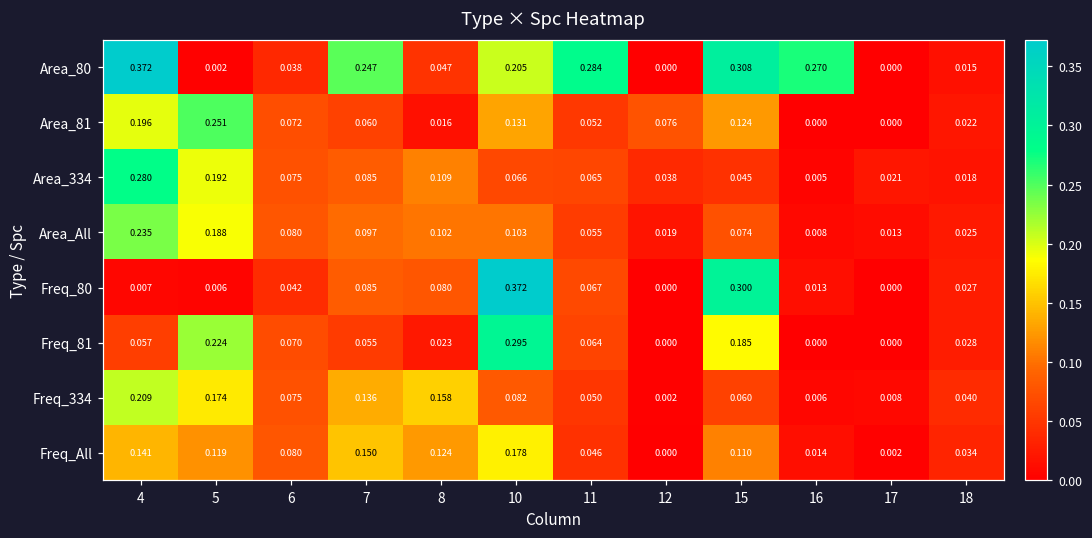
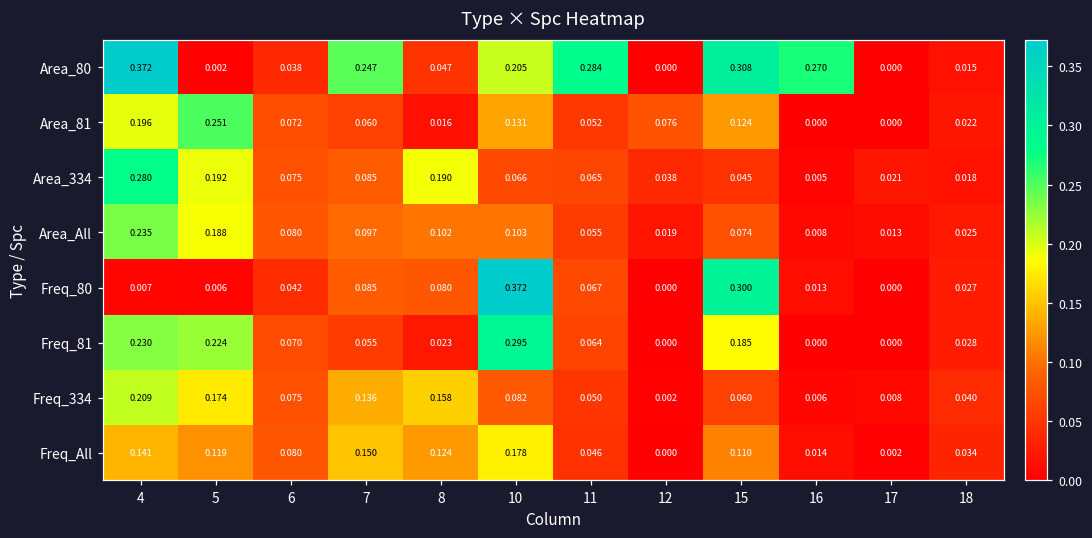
  {
    "Area_80": {
      "4": 0.372,
      "5": 0.002,
      "6": 0.038,
      "7": 0.247,
      "8": 0.047,
      "10": 0.205,
      "11": 0.284,
      "12": 0.000,
      "15": 0.308,
      "16": 0.270,
      "17": 0.000,
      "18": 0.015
    },
    "Area_81": {
      "4": 0.196,
      "5": 0.251,
      "6": 0.072,
      "7": 0.060,
      "8": 0.016,
      "10": 0.131,
      "11": 0.052,
      "12": 0.076,
      "15": 0.124,
      "16": 0.000,
      "17": 0.000,
      "18": 0.022
    },
    "Area_334": {
      "4": 0.280,
      "5": 0.192,
      "6": 0.075,
      "7": 0.085,
-     "8": 0.109,
+     "8": 0.190,
      "10": 0.066,
      "11": 0.065,
      "12": 0.038,
      "15": 0.045,
      "16": 0.005,
      "17": 0.021,
      "18": 0.018
    },
    "Area_All": {
      "4": 0.235,
      "5": 0.188,
      "6": 0.080,
      "7": 0.097,
      "8": 0.102,
      "10": 0.103,
      "11": 0.055,
      "12": 0.019,
      "15": 0.074,
      "16": 0.008,
      "17": 0.013,
      "18": 0.025
    },
    "Freq_80": {
      "4": 0.007,
      "5": 0.006,
      "6": 0.042,
      "7": 0.085,
      "8": 0.080,
      "10": 0.372,
      "11": 0.067,
      "12": 0.000,
      "15": 0.300,
      "16": 0.013,
      "17": 0.000,
      "18": 0.027
    },
    "Freq_81": {
-     "4": 0.057,
+     "4": 0.230,
      "5": 0.224,
      "6": 0.070,
      "7": 0.055,
      "8": 0.023,
      "10": 0.295,
      "11": 0.064,
      "12": 0.000,
      "15": 0.185,
      "16": 0.000,
      "17": 0.000,
      "18": 0.028
    },
    "Freq_334": {
      "4": 0.209,
      "5": 0.174,
      "6": 0.075,
      "7": 0.136,
      "8": 0.158,
      "10": 0.082,
      "11": 0.050,
      "12": 0.002,
      "15": 0.060,
      "16": 0.006,
      "17": 0.008,
      "18": 0.040
    },
    "Freq_All": {
      "4": 0.141,
      "5": 0.119,
      "6": 0.080,
      "7": 0.150,
      "8": 0.124,
      "10": 0.178,
      "11": 0.046,
      "12": 0.000,
      "15": 0.110,
      "16": 0.014,
      "17": 0.002,
      "18": 0.034
    }
  }
